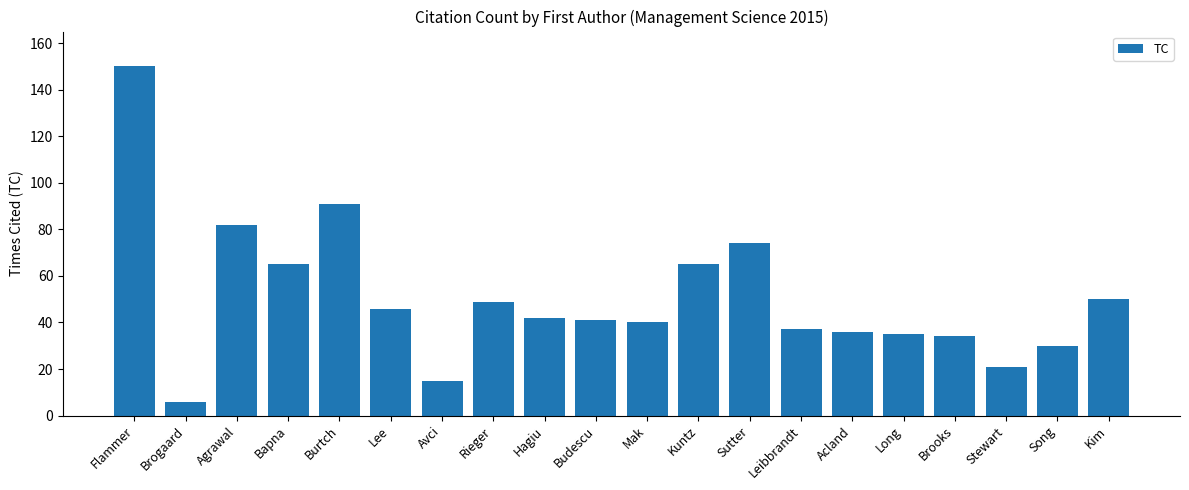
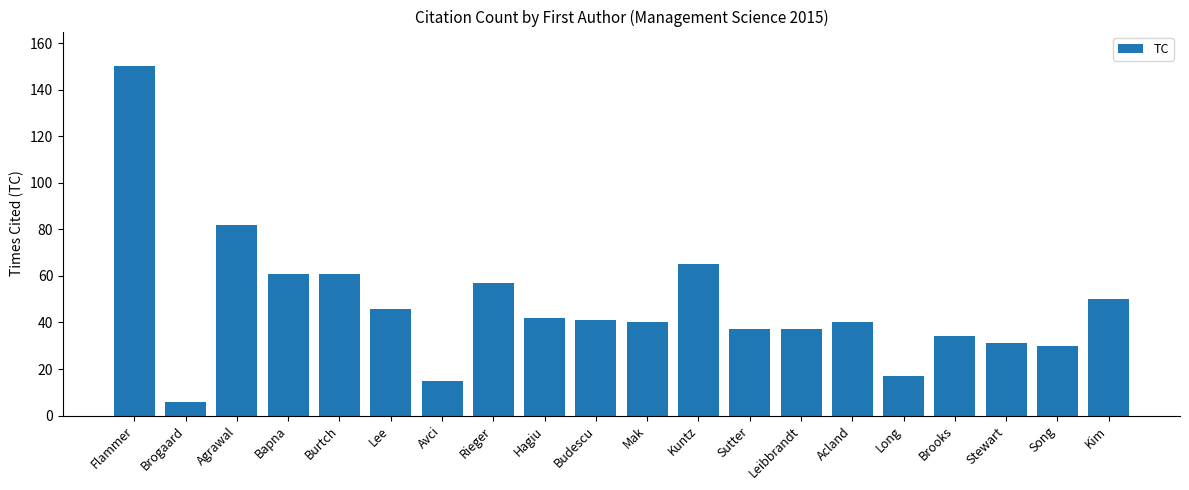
  {
    "Flammer": 150,
    "Brogaard": 6,
    "Agrawal": 82,
-   "Bapna": 65,
-   "Burtch": 91,
+   "Bapna": 61,
+   "Burtch": 61,
    "Lee": 46,
    "Avci": 15,
-   "Rieger": 49,
+   "Rieger": 57,
    "Hagiu": 42,
    "Budescu": 41,
    "Mak": 40,
    "Kuntz": 65,
-   "Sutter": 74,
+   "Sutter": 37,
    "Leibbrandt": 37,
-   "Acland": 36,
-   "Long": 35,
+   "Acland": 40,
+   "Long": 17,
    "Brooks": 34,
-   "Stewart": 21,
+   "Stewart": 31,
    "Song": 30,
    "Kim": 50
  }
